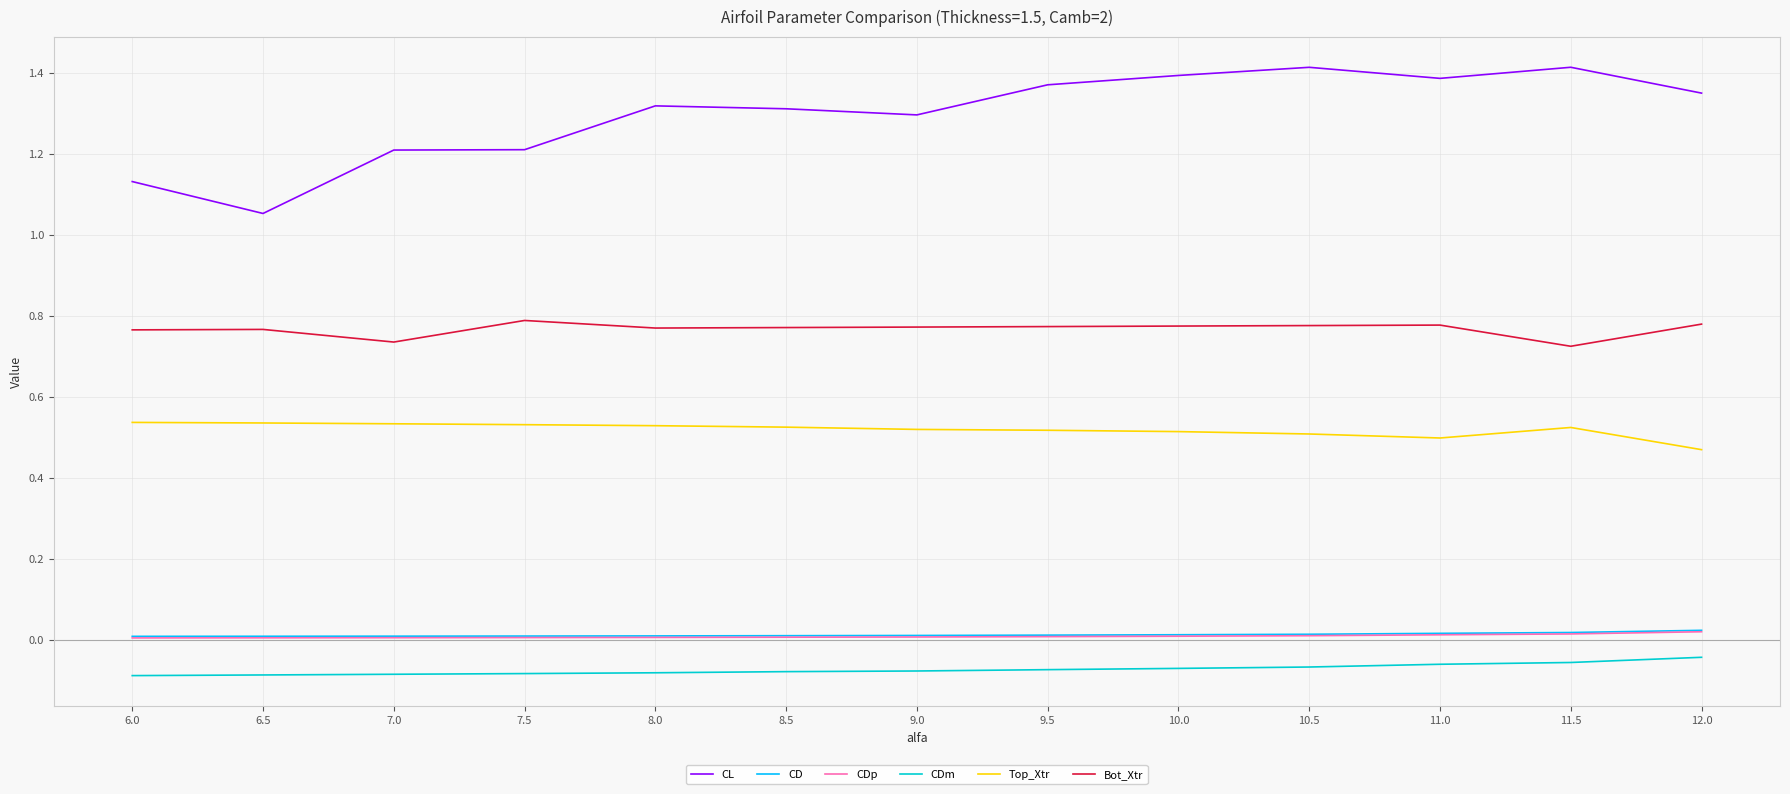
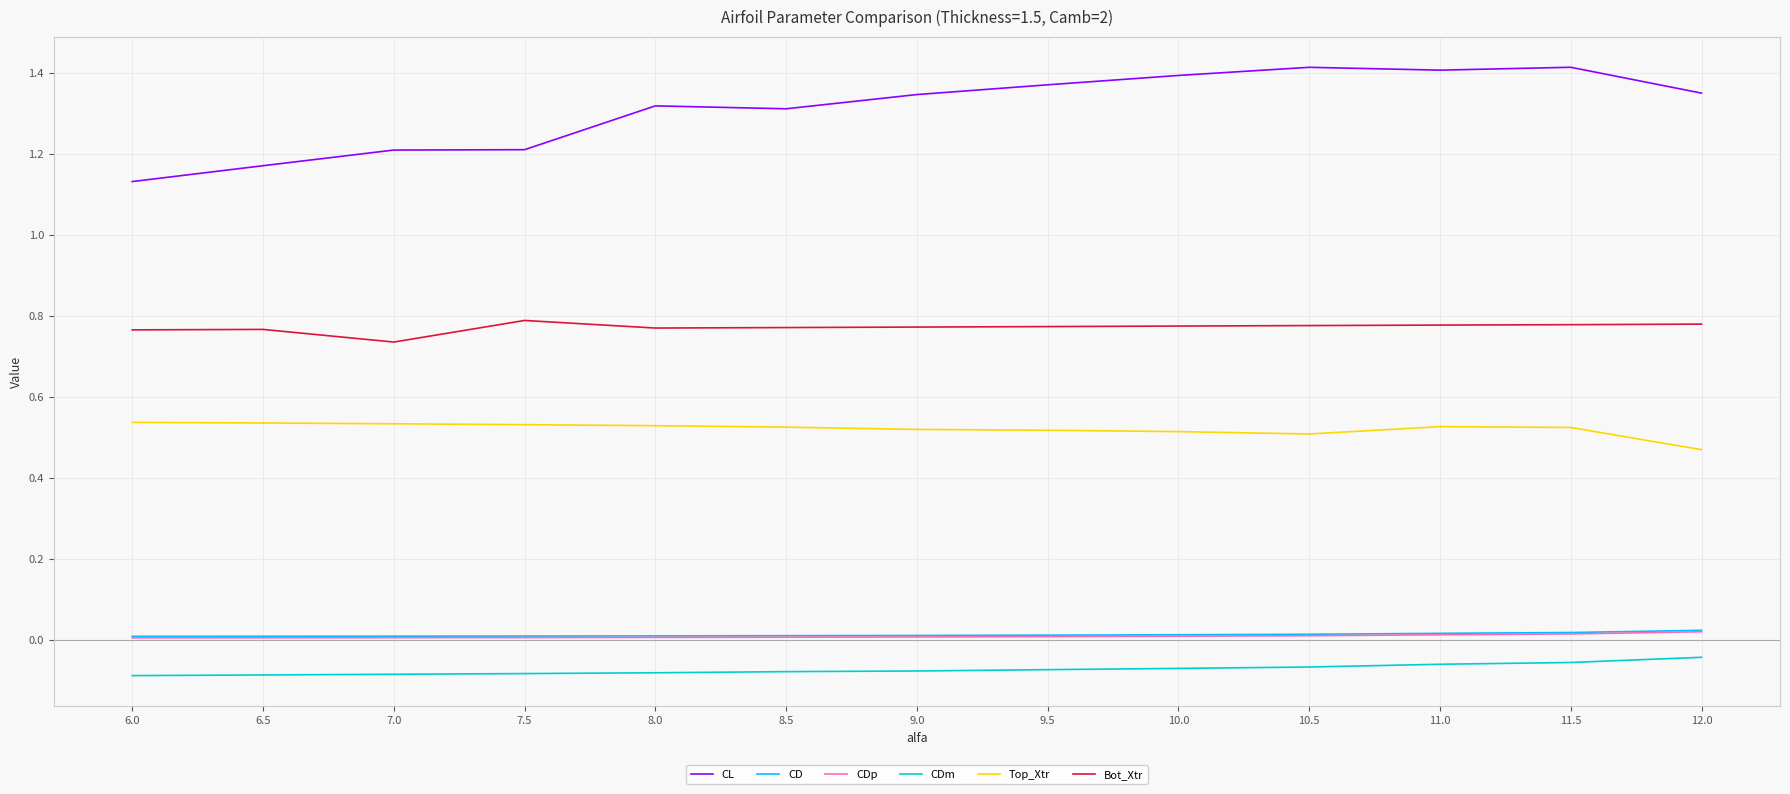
  {
    "CL": {
      "6.0": 1.13,
-     "6.5": 1.05,
+     "6.5": 1.17,
      "7.0": 1.21,
      "7.5": 1.21,
      "8.0": 1.32,
      "8.5": 1.31,
-     "9.0": 1.30,
+     "9.0": 1.35,
      "9.5": 1.37,
      "10.0": 1.39,
      "10.5": 1.41,
-     "11.0": 1.39,
+     "11.0": 1.41,
      "11.5": 1.41,
      "12.0": 1.35
    },
    "Top_Xtr": {
      "6.0": 0.54,
      "6.5": 0.54,
      "7.0": 0.53,
      "7.5": 0.53,
      "8.0": 0.53,
      "8.5": 0.53,
      "9.0": 0.52,
      "9.5": 0.52,
      "10.0": 0.52,
      "10.5": 0.51,
-     "11.0": 0.50,
+     "11.0": 0.53,
      "11.5": 0.53,
      "12.0": 0.47
    },
    "Bot_Xtr": {
      "6.0": 0.77,
      "6.5": 0.77,
      "7.0": 0.74,
      "7.5": 0.79,
      "8.0": 0.77,
      "8.5": 0.77,
      "9.0": 0.77,
      "9.5": 0.77,
      "10.0": 0.78,
      "10.5": 0.78,
      "11.0": 0.78,
-     "11.5": 0.73,
+     "11.5": 0.78,
      "12.0": 0.78
    }
  }
